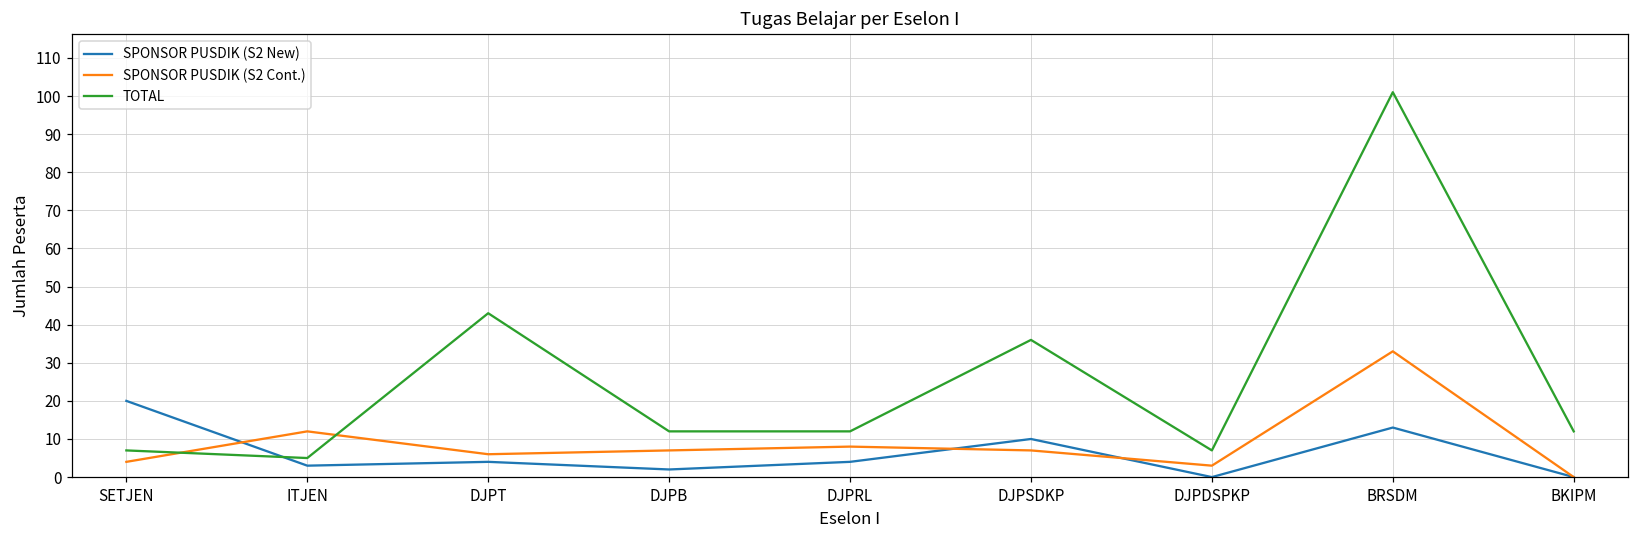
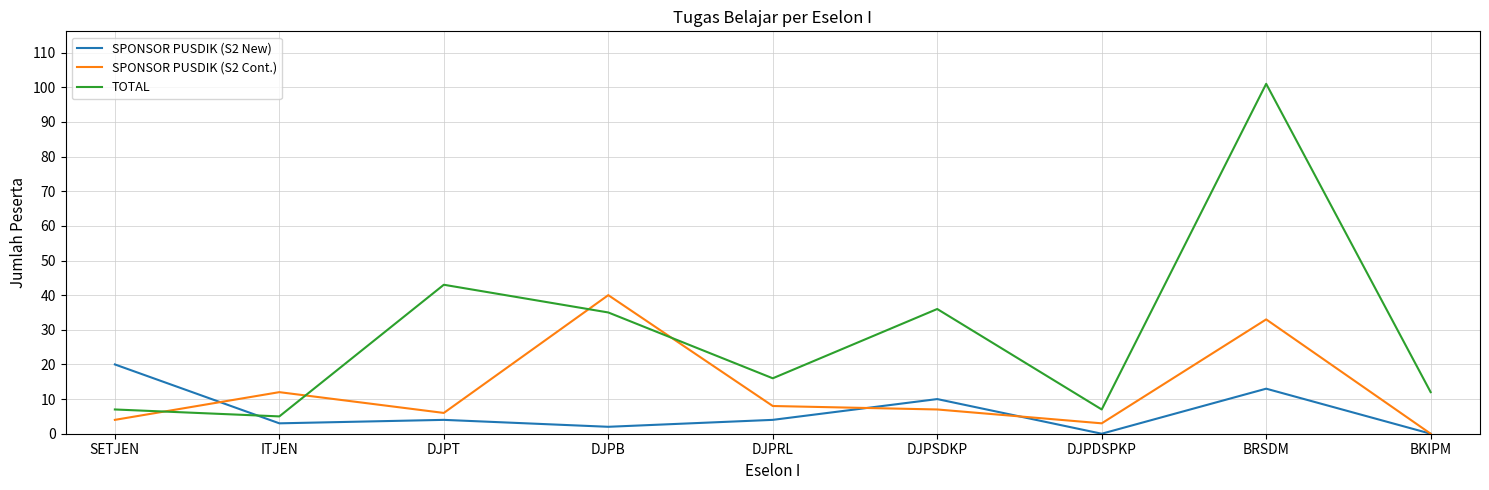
  {
    "SPONSOR PUSDIK (S2 New)": {
      "SETJEN": 20,
      "ITJEN": 3,
      "DJPT": 4,
      "DJPB": 2,
      "DJPRL": 4,
      "DJPSDKP": 10,
      "DJPDSPKP": 0,
      "BRSDM": 13
    },
    "SPONSOR PUSDIK (S2 Cont.)": {
      "SETJEN": 4,
      "ITJEN": 12,
      "DJPT": 6,
-     "DJPB": 7,
+     "DJPB": 40,
      "DJPRL": 8,
      "DJPSDKP": 7,
      "DJPDSPKP": 3,
      "BRSDM": 33
    },
    "TOTAL": {
      "SETJEN": 7,
      "ITJEN": 5,
      "DJPT": 43,
-     "DJPB": 12,
-     "DJPRL": 12,
+     "DJPB": 35,
+     "DJPRL": 16,
      "DJPSDKP": 36,
      "DJPDSPKP": 7,
      "BRSDM": 101,
      "BKIPM": 12
    }
  }
